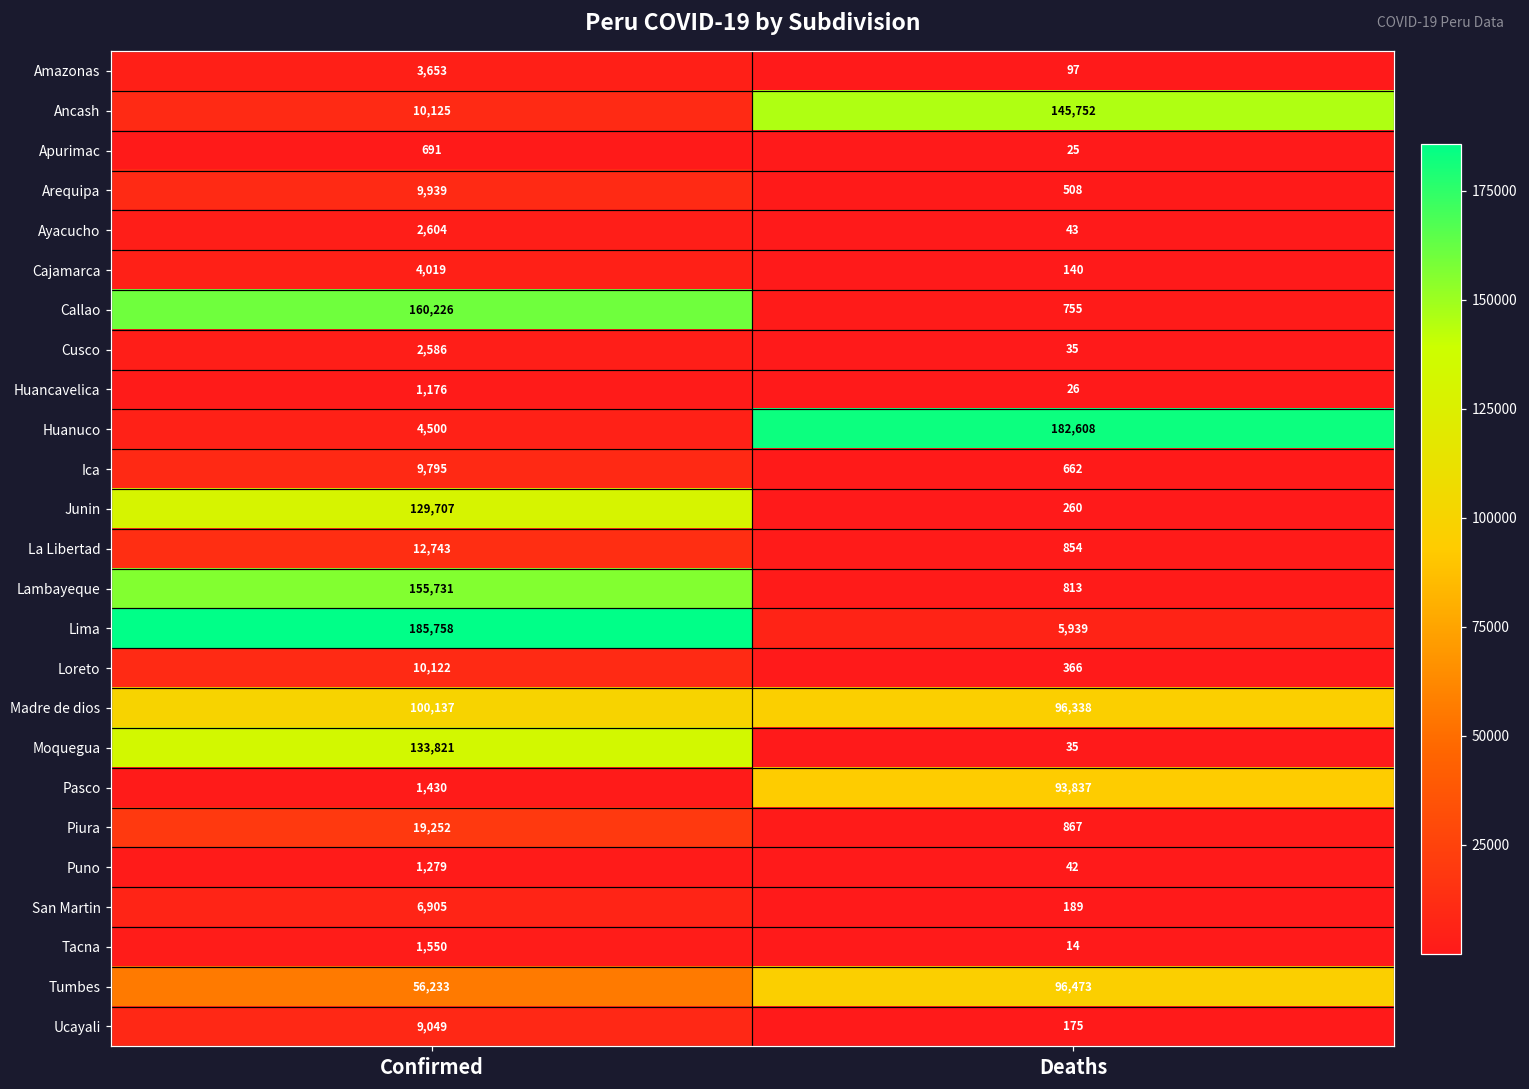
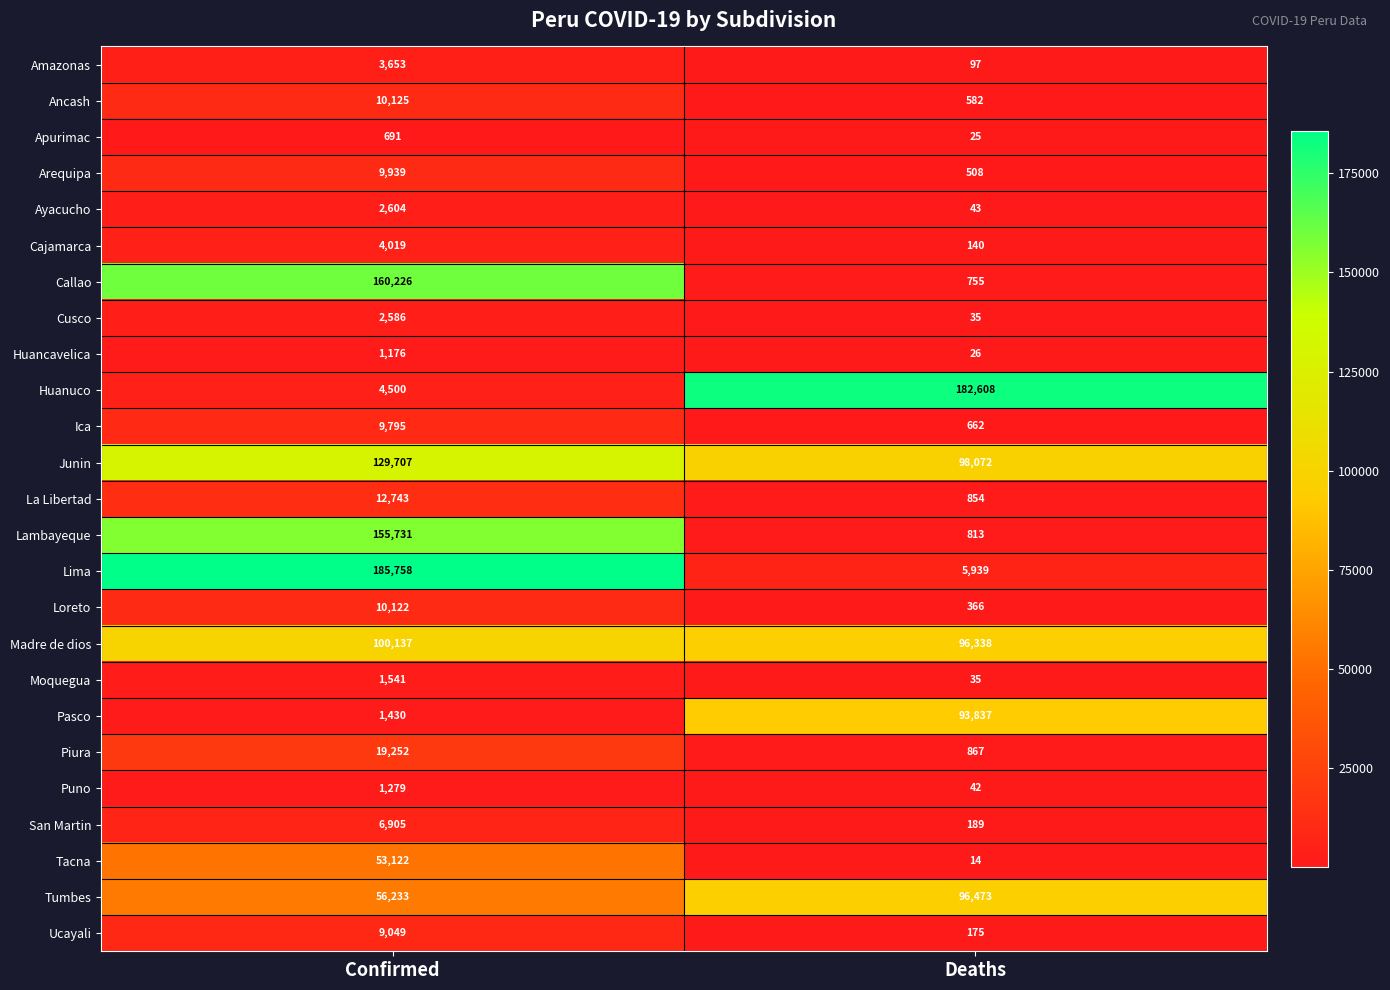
  {
    "Amazonas": {
      "Confirmed": "3,653",
      "Deaths": "97"
    },
    "Ancash": {
      "Confirmed": "10,125",
-     "Deaths": "145,752"
+     "Deaths": "582"
    },
    "Apurimac": {
      "Confirmed": "691",
      "Deaths": "25"
    },
    "Arequipa": {
      "Confirmed": "9,939",
      "Deaths": "508"
    },
    "Ayacucho": {
      "Confirmed": "2,604",
      "Deaths": "43"
    },
    "Cajamarca": {
      "Confirmed": "4,019",
      "Deaths": "140"
    },
    "Callao": {
      "Confirmed": "160,226",
      "Deaths": "755"
    },
    "Cusco": {
      "Confirmed": "2,586",
      "Deaths": "35"
    },
    "Huancavelica": {
      "Confirmed": "1,176",
      "Deaths": "26"
    },
    "Huanuco": {
      "Confirmed": "4,500",
      "Deaths": "182,608"
    },
    "Ica": {
      "Confirmed": "9,795",
      "Deaths": "662"
    },
    "Junin": {
      "Confirmed": "129,707",
-     "Deaths": "260"
+     "Deaths": "98,072"
    },
    "La Libertad": {
      "Confirmed": "12,743",
      "Deaths": "854"
    },
    "Lambayeque": {
      "Confirmed": "155,731",
      "Deaths": "813"
    },
    "Lima": {
      "Confirmed": "185,758",
      "Deaths": "5,939"
    },
    "Loreto": {
      "Confirmed": "10,122",
      "Deaths": "366"
    },
    "Madre de dios": {
      "Confirmed": "100,137",
      "Deaths": "96,338"
    },
    "Moquegua": {
-     "Confirmed": "133,821",
+     "Confirmed": "1,541",
      "Deaths": "35"
    },
    "Pasco": {
      "Confirmed": "1,430",
      "Deaths": "93,837"
    },
    "Piura": {
      "Confirmed": "19,252",
      "Deaths": "867"
    },
    "Puno": {
      "Confirmed": "1,279",
      "Deaths": "42"
    },
    "San Martin": {
      "Confirmed": "6,905",
      "Deaths": "189"
    },
    "Tacna": {
-     "Confirmed": "1,550",
+     "Confirmed": "53,122",
      "Deaths": "14"
    },
    "Tumbes": {
      "Confirmed": "56,233",
      "Deaths": "96,473"
    },
    "Ucayali": {
      "Confirmed": "9,049",
      "Deaths": "175"
    }
  }
